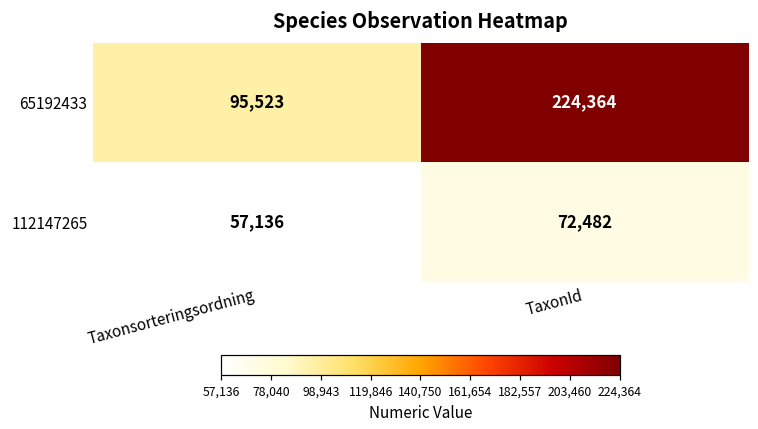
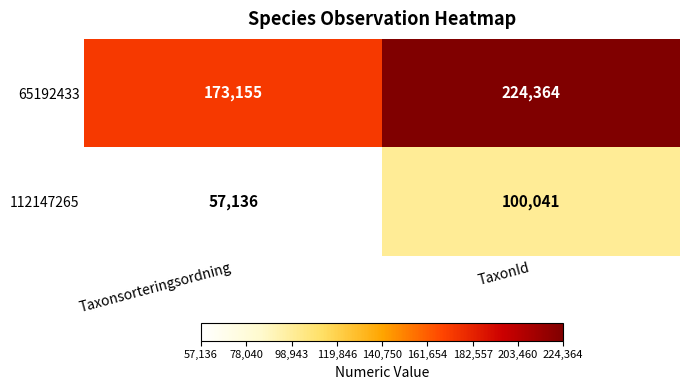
  {
    "65192433": {
-     "Taxonsorteringsordning": "95,523",
+     "Taxonsorteringsordning": "173,155",
      "TaxonId": "224,364"
    },
    "112147265": {
      "Taxonsorteringsordning": "57,136",
-     "TaxonId": "72,482"
+     "TaxonId": "100,041"
    }
  }
